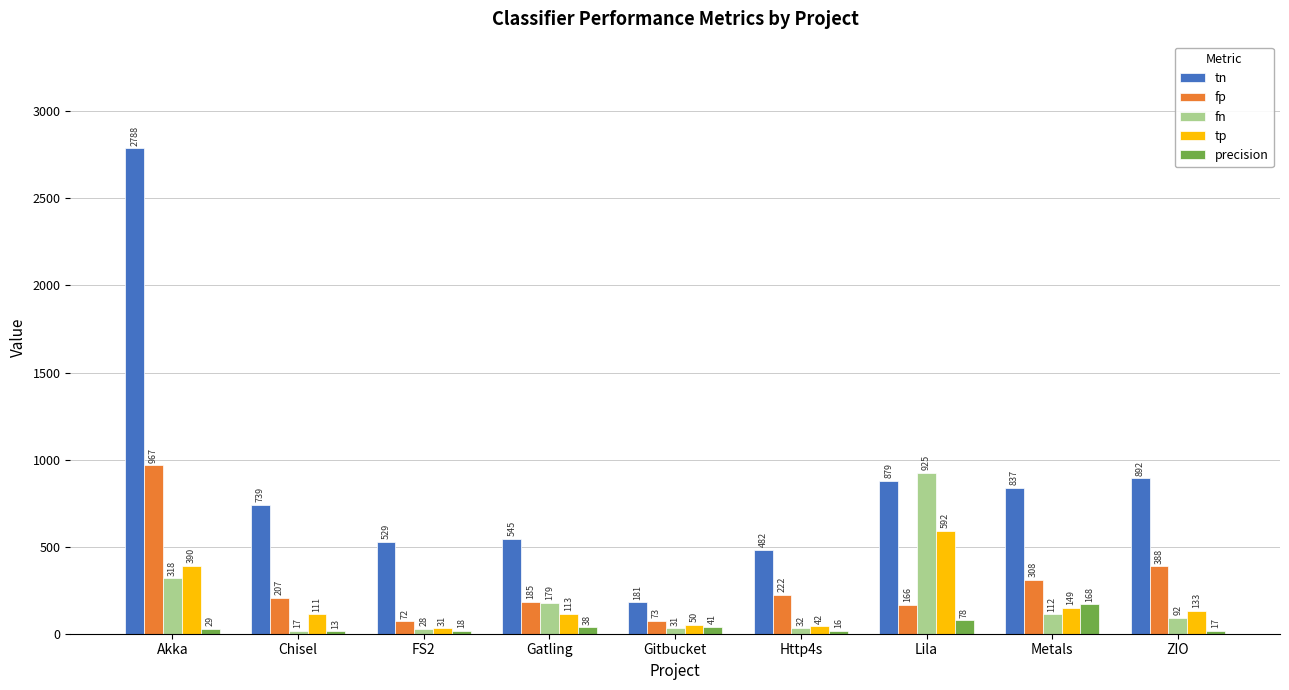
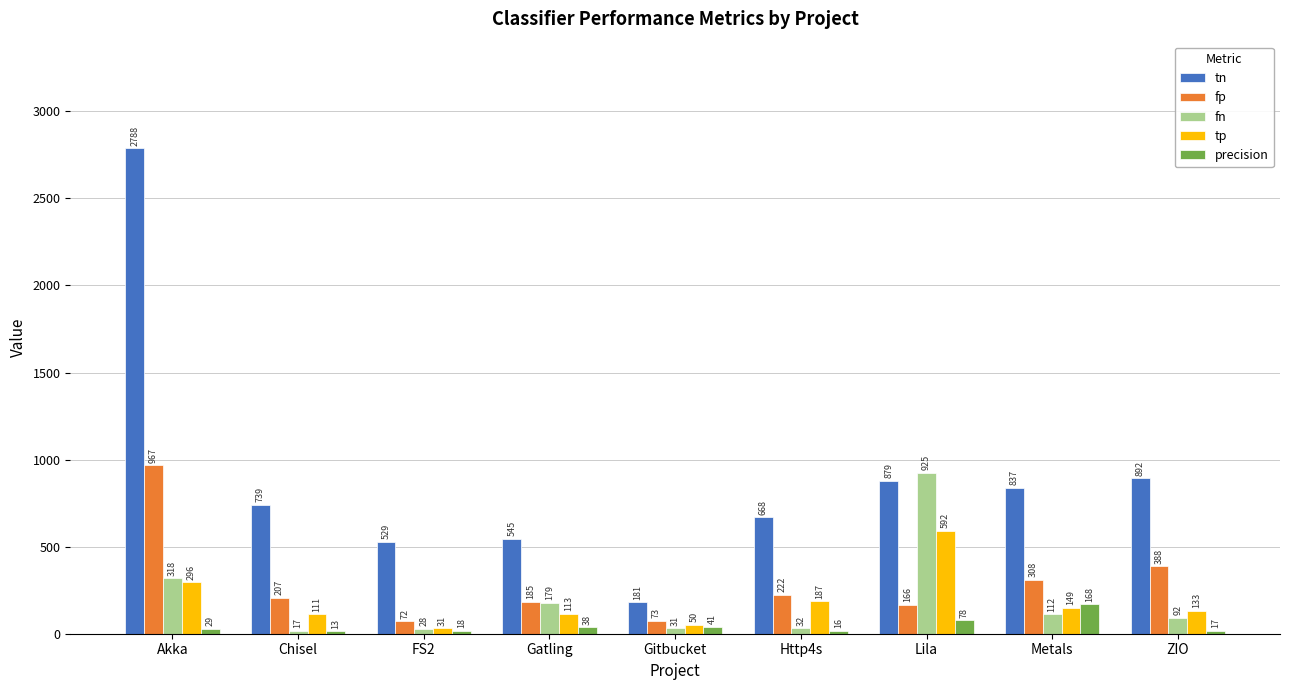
  {
    "tn": {
      "Akka": 2788,
      "Chisel": 739,
      "FS2": 529,
      "Gatling": 545,
      "Gitbucket": 181,
-     "Http4s": 482,
+     "Http4s": 668,
      "Lila": 879,
      "Metals": 837,
      "ZIO": 892
    },
    "fp": {
      "Akka": 967,
      "Chisel": 207,
      "FS2": 72,
      "Gatling": 185,
      "Gitbucket": 73,
      "Http4s": 222,
      "Lila": 166,
      "Metals": 308,
      "ZIO": 388
    },
    "fn": {
      "Akka": 318,
      "Chisel": 17,
      "FS2": 28,
      "Gatling": 179,
      "Gitbucket": 31,
      "Http4s": 32,
      "Lila": 925,
      "Metals": 112,
      "ZIO": 92
    },
    "tp": {
-     "Akka": 390,
+     "Akka": 296,
      "Chisel": 111,
      "FS2": 31,
      "Gatling": 113,
      "Gitbucket": 50,
-     "Http4s": 42,
+     "Http4s": 187,
      "Lila": 592,
      "Metals": 149,
      "ZIO": 133
    },
    "precision": {
      "Akka": 29,
      "Chisel": 13,
      "FS2": 18,
      "Gatling": 38,
      "Gitbucket": 41,
      "Http4s": 16,
      "Lila": 78,
      "Metals": 168,
      "ZIO": 17
    }
  }
